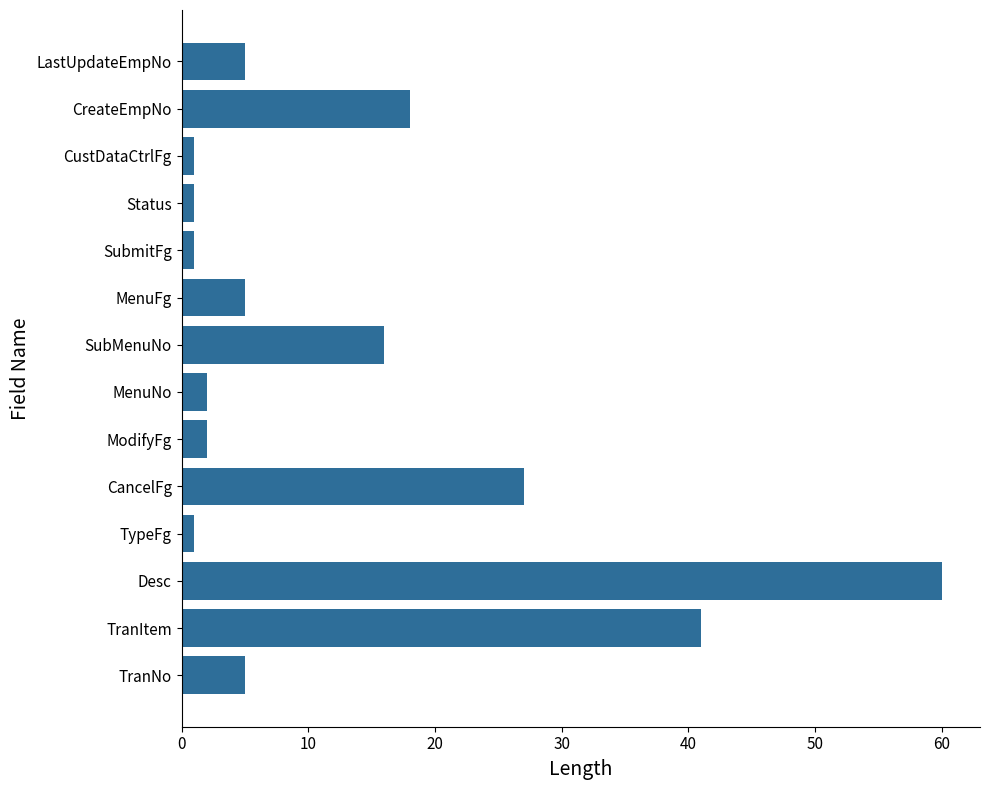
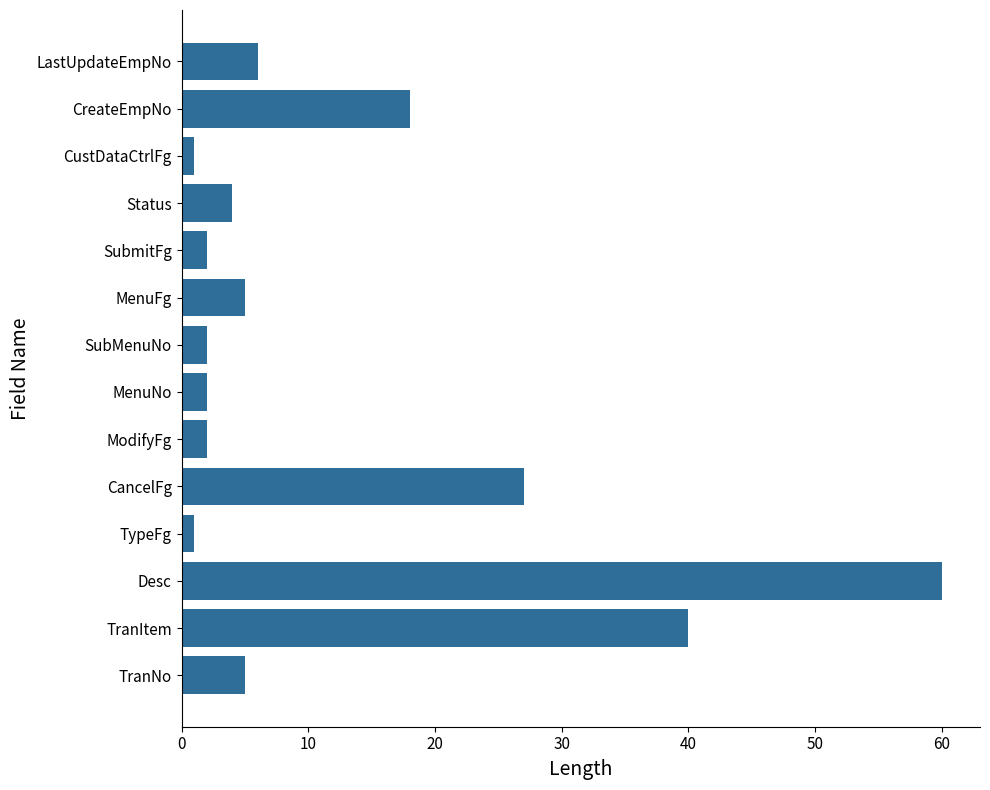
  {
-   "LastUpdateEmpNo": 5,
+   "LastUpdateEmpNo": 6,
    "CreateEmpNo": 18,
    "CustDataCtrlFg": 1,
-   "Status": 1,
-   "SubmitFg": 1,
+   "Status": 4,
+   "SubmitFg": 2,
    "MenuFg": 5,
-   "SubMenuNo": 16,
+   "SubMenuNo": 2,
    "MenuNo": 2,
    "ModifyFg": 2,
    "CancelFg": 27,
    "TypeFg": 1,
    "Desc": 60,
-   "TranItem": 41,
+   "TranItem": 40,
    "TranNo": 5
  }
